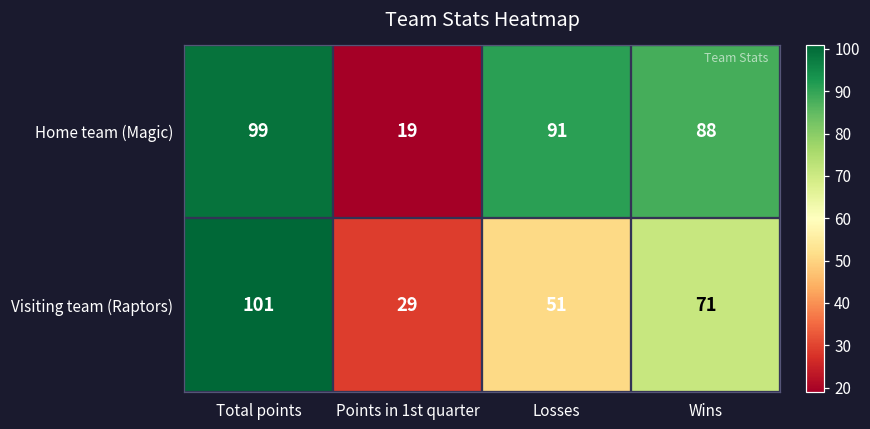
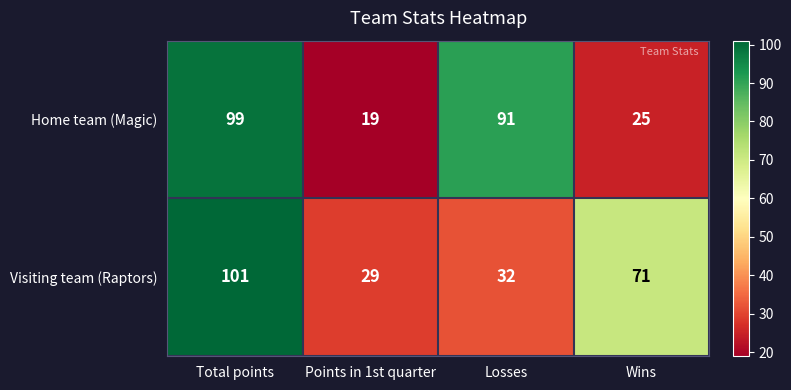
  {
    "Home team (Magic)": {
      "Total points": 99,
      "Points in 1st quarter": 19,
      "Losses": 91,
-     "Wins": 88
+     "Wins": 25
    },
    "Visiting team (Raptors)": {
      "Total points": 101,
      "Points in 1st quarter": 29,
-     "Losses": 51,
+     "Losses": 32,
      "Wins": 71
    }
  }
